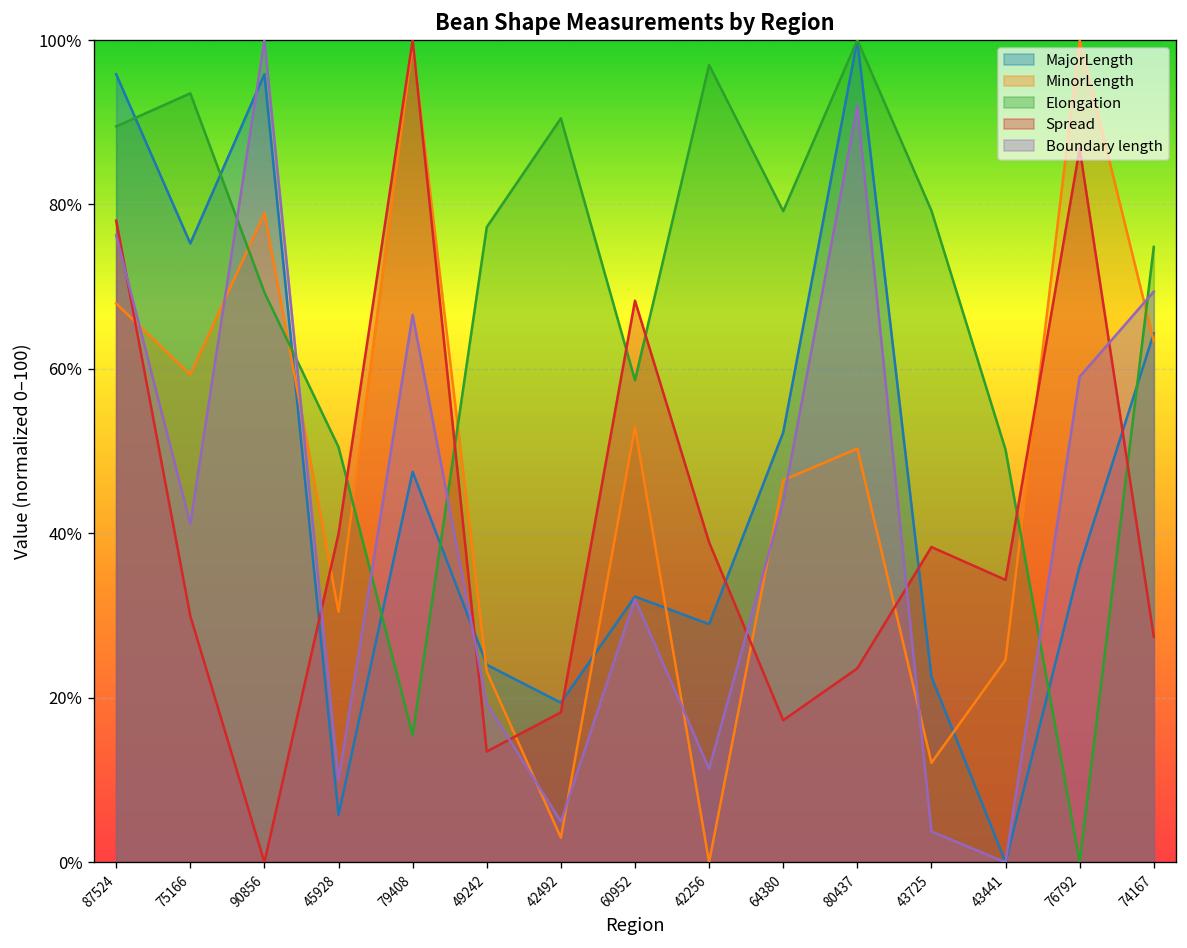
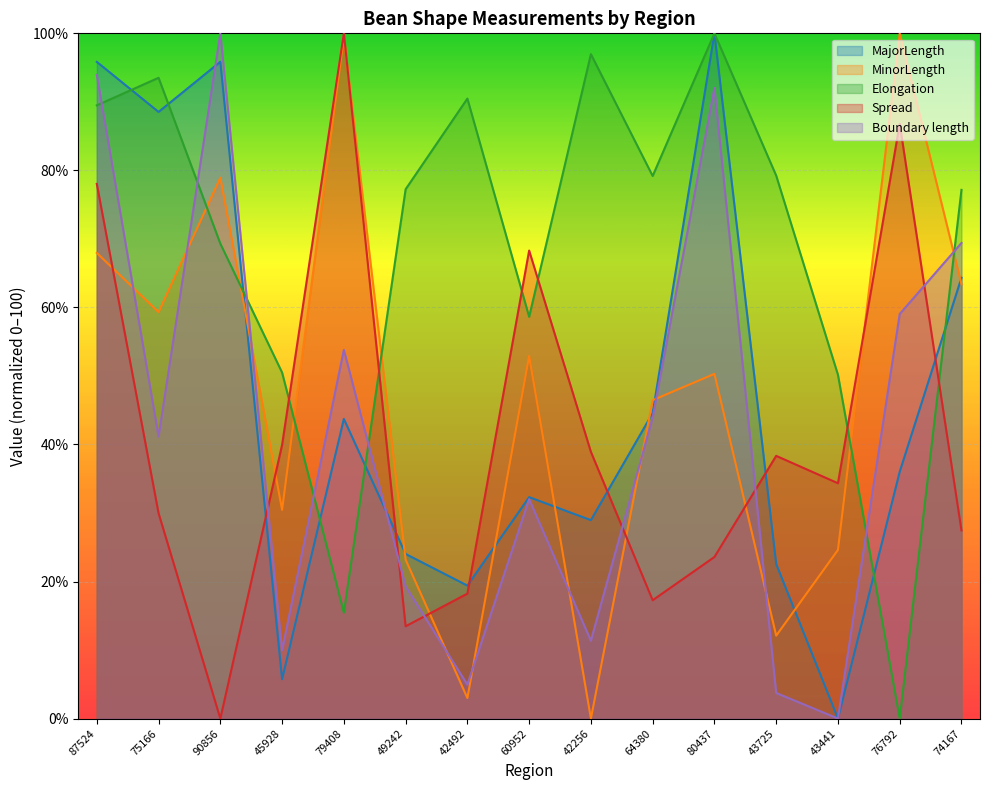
  {
    "MajorLength": {
      "87524": "96%",
-     "75166": "75%",
+     "75166": "89%",
      "90856": "96%",
      "45928": "6%",
-     "79408": "47%",
+     "79408": "44%",
      "49242": "24%",
      "42492": "19%",
      "42256": "29%",
-     "64380": "52%",
+     "64380": "45%",
      "43725": "23%",
      "76792": "36%",
      "74167": "64%"
    },
    "Elongation": {
      "87524": "89%",
      "75166": "94%",
      "90856": "69%",
      "45928": "50%",
      "79408": "15%",
      "49242": "77%",
      "42492": "90%",
      "60952": "59%",
      "42256": "97%",
      "64380": "79%",
      "43725": "79%",
      "43441": "50%",
      "76792": "0%",
-     "74167": "75%"
+     "74167": "77%"
    },
    "Boundary length": {
-     "87524": "76%",
+     "87524": "94%",
      "75166": "41%",
      "90856": "100%",
      "45928": "10%",
-     "79408": "67%",
+     "79408": "54%",
      "49242": "19%",
      "42492": "5%",
      "42256": "11%",
      "64380": "44%",
      "80437": "92%",
      "43725": "4%",
      "76792": "59%",
      "74167": "69%"
    }
  }
